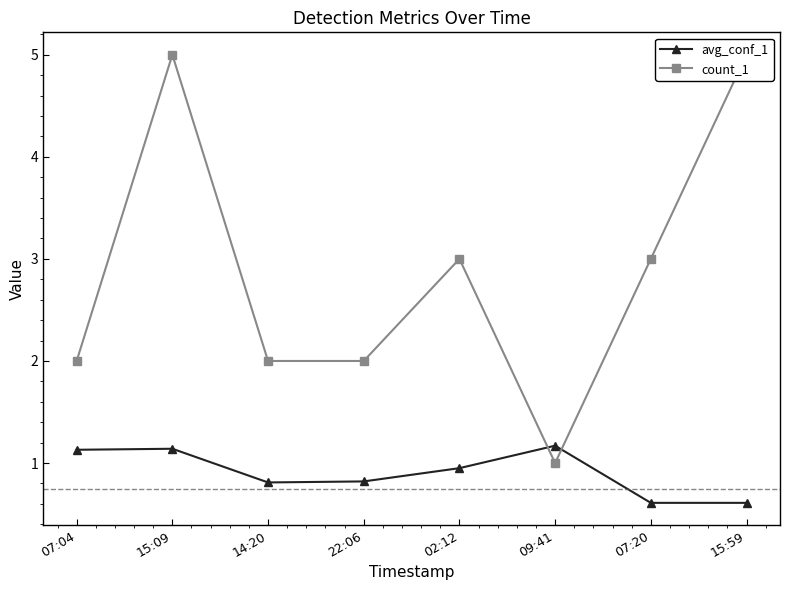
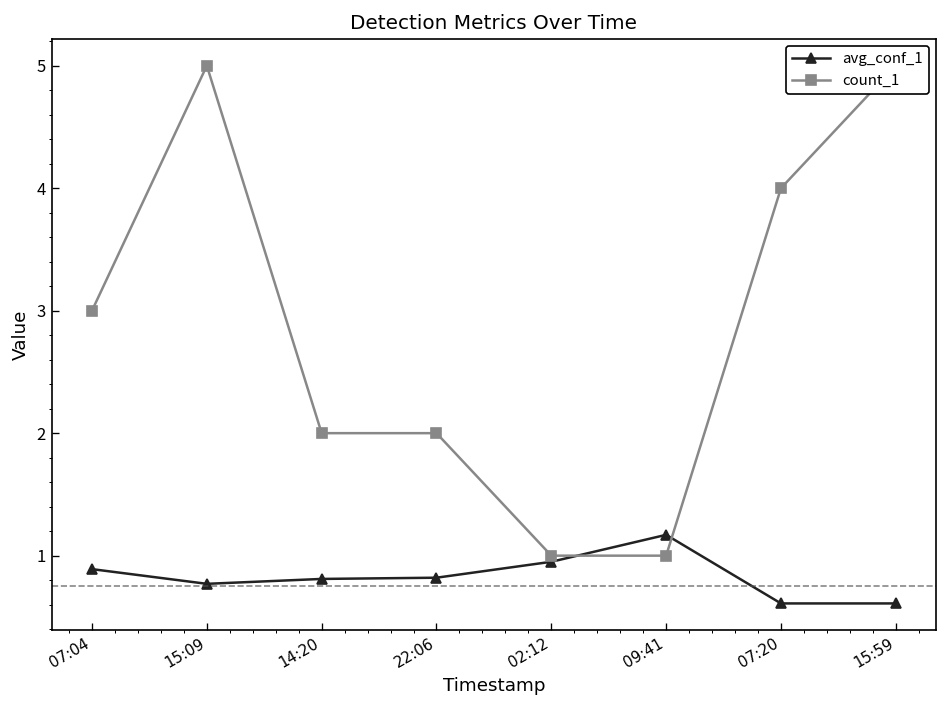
  {
    "avg_conf_1": {
-     "07:04": 1.13,
-     "15:09": 1.14,
+     "07:04": 0.89,
+     "15:09": 0.77,
      "14:20": 0.81,
      "22:06": 0.82,
      "02:12": 0.95,
      "09:41": 1.17,
      "07:20": 0.61,
      "15:59": 0.61
    },
    "count_1": {
-     "07:04": 2,
+     "07:04": 3,
      "15:09": 5,
      "14:20": 2,
      "22:06": 2,
-     "02:12": 3,
+     "02:12": 1,
      "09:41": 1,
-     "07:20": 3
+     "07:20": 4
    }
  }
